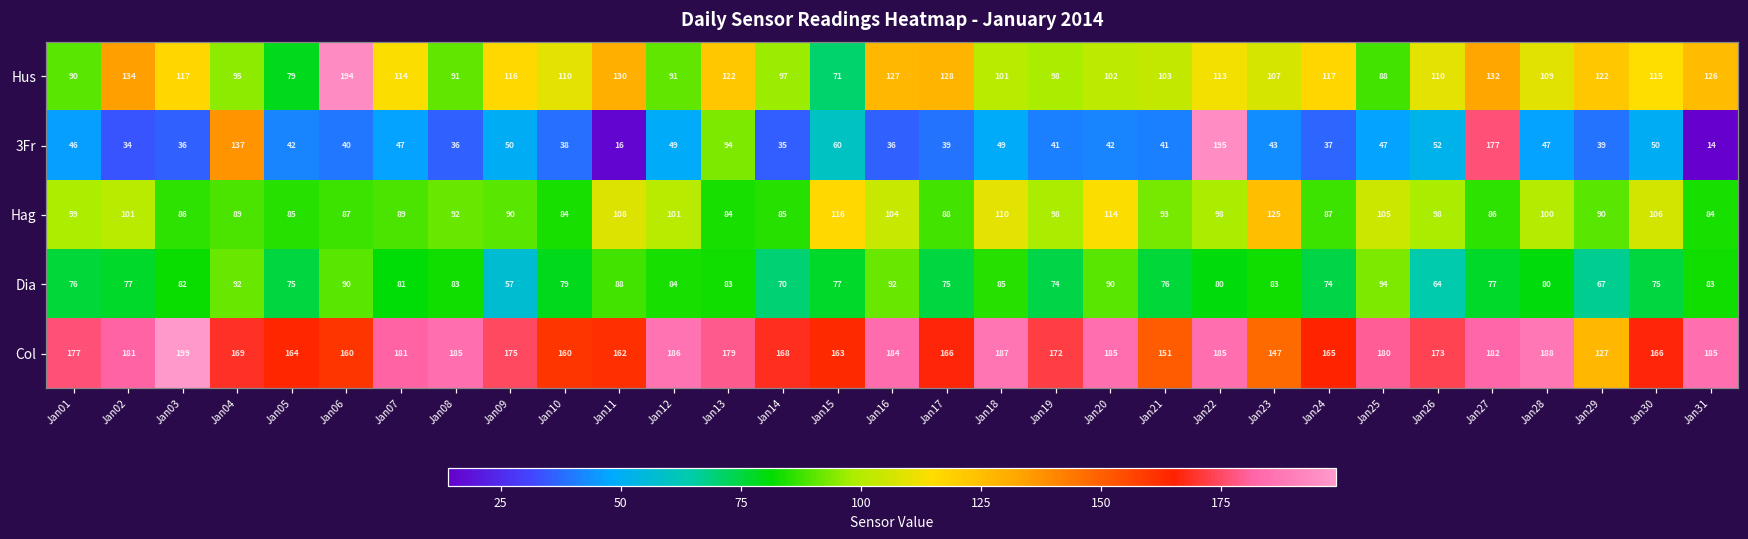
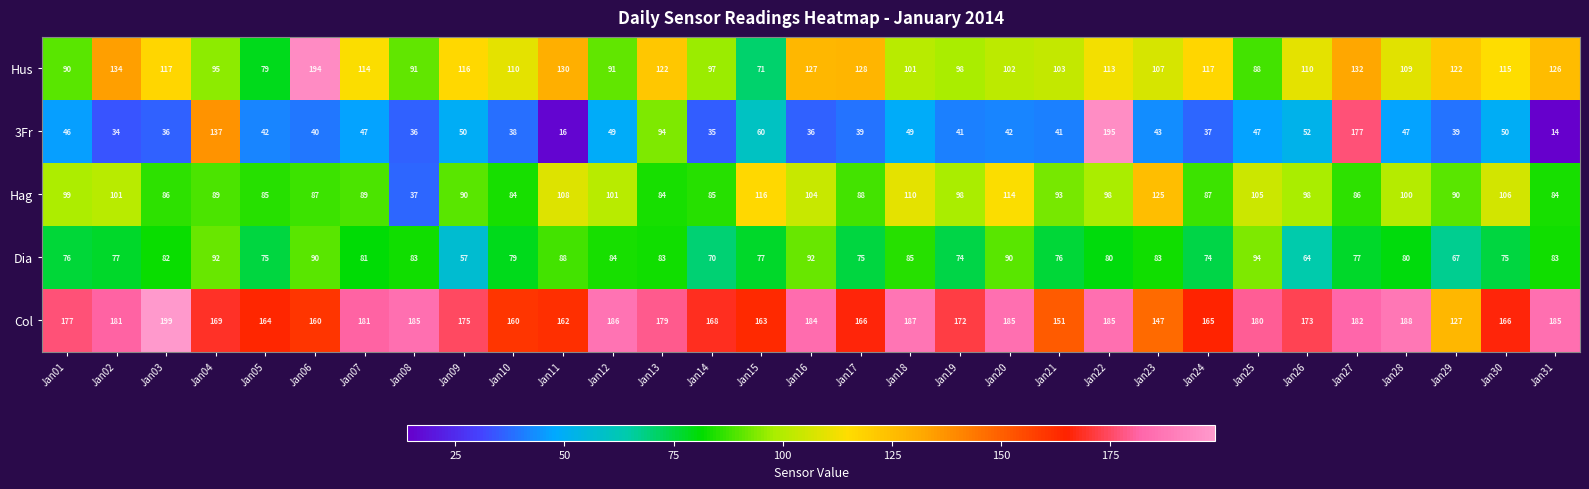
  {
    "Hus": {
      "Jan01": 90,
      "Jan02": 134,
      "Jan03": 117,
      "Jan04": 95,
      "Jan05": 79,
      "Jan06": 194,
      "Jan07": 114,
      "Jan08": 91,
      "Jan09": 116,
      "Jan10": 110,
      "Jan11": 130,
      "Jan12": 91,
      "Jan13": 122,
      "Jan14": 97,
      "Jan15": 71,
      "Jan16": 127,
      "Jan17": 128,
      "Jan18": 101,
      "Jan19": 98,
      "Jan20": 102,
      "Jan21": 103,
      "Jan22": 113,
      "Jan23": 107,
      "Jan24": 117,
      "Jan25": 88,
      "Jan26": 110,
      "Jan27": 132,
      "Jan28": 109,
      "Jan29": 122,
      "Jan30": 115,
      "Jan31": 126
    },
    "3Fr": {
      "Jan01": 46,
      "Jan02": 34,
      "Jan03": 36,
      "Jan04": 137,
      "Jan05": 42,
      "Jan06": 40,
      "Jan07": 47,
      "Jan08": 36,
      "Jan09": 50,
      "Jan10": 38,
      "Jan11": 16,
      "Jan12": 49,
      "Jan13": 94,
      "Jan14": 35,
      "Jan15": 60,
      "Jan16": 36,
      "Jan17": 39,
      "Jan18": 49,
      "Jan19": 41,
      "Jan20": 42,
      "Jan21": 41,
      "Jan22": 195,
      "Jan23": 43,
      "Jan24": 37,
      "Jan25": 47,
      "Jan26": 52,
      "Jan27": 177,
      "Jan28": 47,
      "Jan29": 39,
      "Jan30": 50,
      "Jan31": 14
    },
    "Hag": {
      "Jan01": 99,
      "Jan02": 101,
      "Jan03": 86,
      "Jan04": 89,
      "Jan05": 85,
      "Jan06": 87,
      "Jan07": 89,
-     "Jan08": 92,
+     "Jan08": 37,
      "Jan09": 90,
      "Jan10": 84,
      "Jan11": 108,
      "Jan12": 101,
      "Jan13": 84,
      "Jan14": 85,
      "Jan15": 116,
      "Jan16": 104,
      "Jan17": 88,
      "Jan18": 110,
      "Jan19": 98,
      "Jan20": 114,
      "Jan21": 93,
      "Jan22": 98,
      "Jan23": 125,
      "Jan24": 87,
      "Jan25": 105,
      "Jan26": 98,
      "Jan27": 86,
      "Jan28": 100,
      "Jan29": 90,
      "Jan30": 106,
      "Jan31": 84
    },
    "Dia": {
      "Jan01": 76,
      "Jan02": 77,
      "Jan03": 82,
      "Jan04": 92,
      "Jan05": 75,
      "Jan06": 90,
      "Jan07": 81,
      "Jan08": 83,
      "Jan09": 57,
      "Jan10": 79,
      "Jan11": 88,
      "Jan12": 84,
      "Jan13": 83,
      "Jan14": 70,
      "Jan15": 77,
      "Jan16": 92,
      "Jan17": 75,
      "Jan18": 85,
      "Jan19": 74,
      "Jan20": 90,
      "Jan21": 76,
      "Jan22": 80,
      "Jan23": 83,
      "Jan24": 74,
      "Jan25": 94,
      "Jan26": 64,
      "Jan27": 77,
      "Jan28": 80,
      "Jan29": 67,
      "Jan30": 75,
      "Jan31": 83
    },
    "Col": {
      "Jan01": 177,
      "Jan02": 181,
      "Jan03": 199,
      "Jan04": 169,
      "Jan05": 164,
      "Jan06": 160,
      "Jan07": 181,
      "Jan08": 185,
      "Jan09": 175,
      "Jan10": 160,
      "Jan11": 162,
      "Jan12": 186,
      "Jan13": 179,
      "Jan14": 168,
      "Jan15": 163,
      "Jan16": 184,
      "Jan17": 166,
      "Jan18": 187,
      "Jan19": 172,
      "Jan20": 185,
      "Jan21": 151,
      "Jan22": 185,
      "Jan23": 147,
      "Jan24": 165,
      "Jan25": 180,
      "Jan26": 173,
      "Jan27": 182,
      "Jan28": 188,
      "Jan29": 127,
      "Jan30": 166,
      "Jan31": 185
    }
  }
